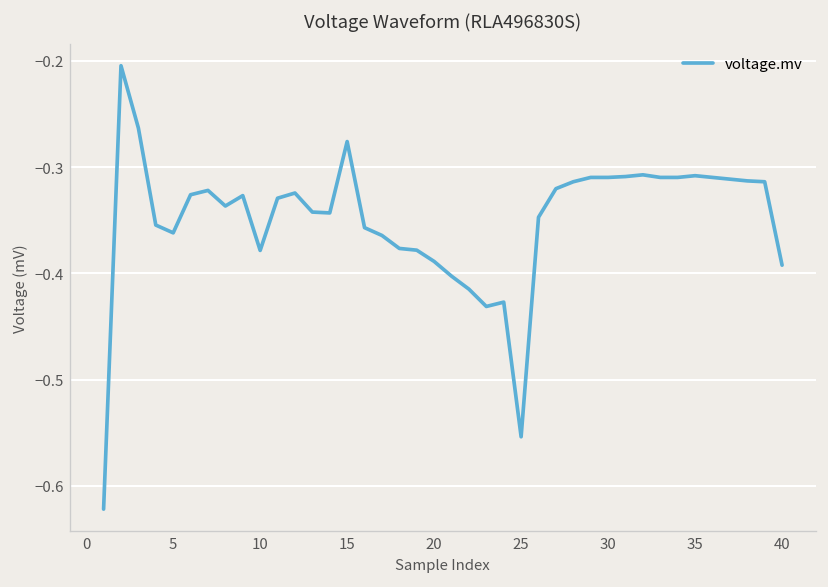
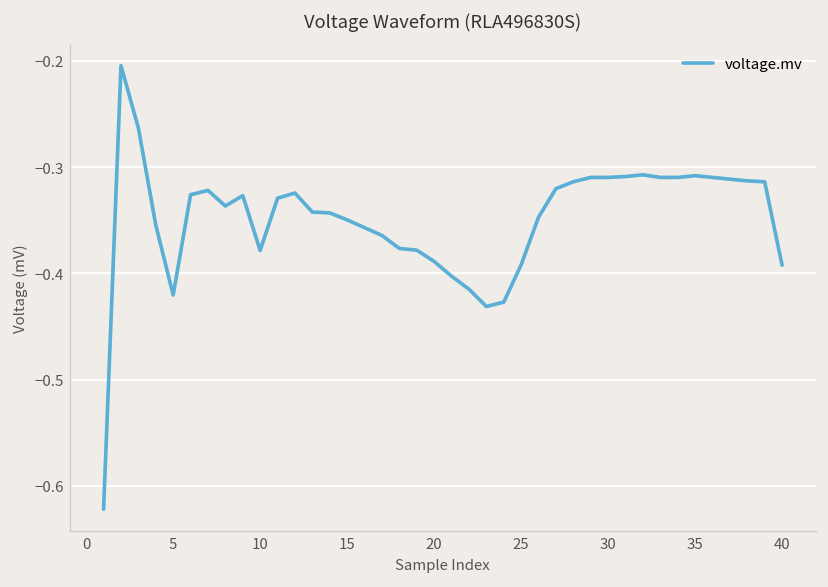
  {
-   "5": -0.36,
+   "5": -0.42,
    "10": -0.38,
-   "15": -0.28,
+   "15": -0.35,
    "20": -0.39,
-   "25": -0.55,
+   "25": -0.39,
    "30": -0.31,
    "35": -0.31,
    "40": -0.39
  }
